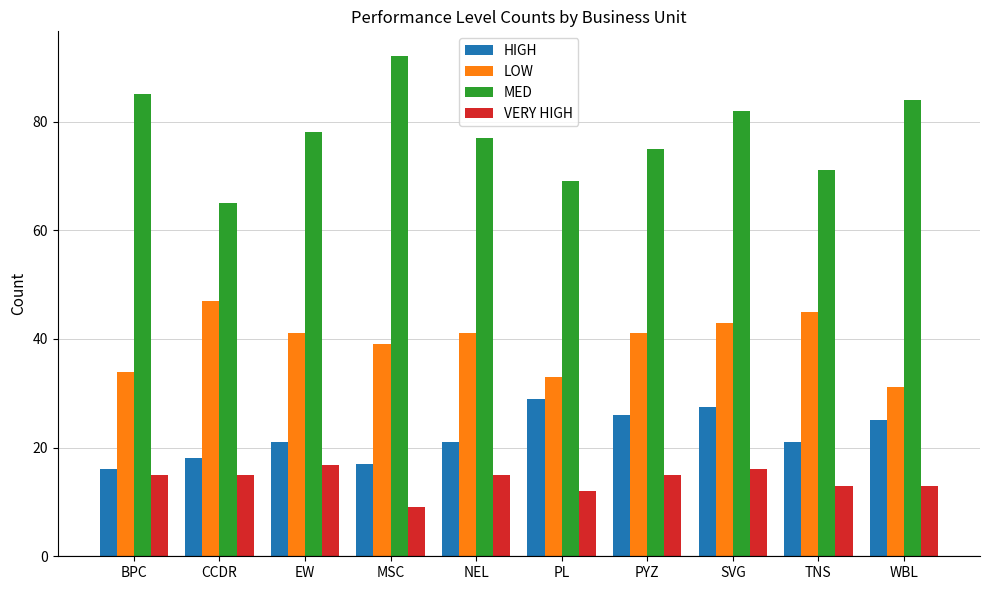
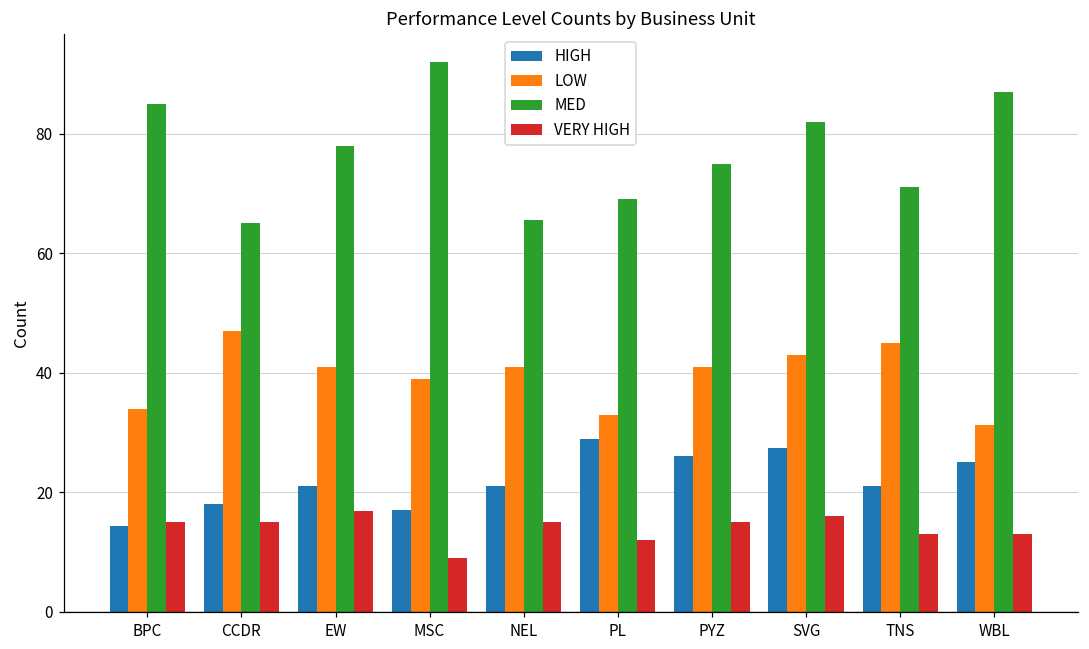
  {
    "HIGH": {
-     "BPC": 16,
+     "BPC": 14,
      "CCDR": 18,
      "EW": 21,
      "MSC": 17,
      "NEL": 21,
      "PL": 29,
      "PYZ": 26,
      "SVG": 28,
      "TNS": 21,
      "WBL": 25
    },
    "LOW": {
      "BPC": 34,
      "CCDR": 47,
      "EW": 41,
      "MSC": 39,
      "NEL": 41,
      "PL": 33,
      "PYZ": 41,
      "SVG": 43,
      "TNS": 45,
      "WBL": 31
    },
    "MED": {
      "BPC": 85,
      "CCDR": 65,
      "EW": 78,
      "MSC": 92,
-     "NEL": 77,
+     "NEL": 66,
      "PL": 69,
      "PYZ": 75,
      "SVG": 82,
      "TNS": 71,
-     "WBL": 84
+     "WBL": 87
    },
    "VERY HIGH": {
      "BPC": 15,
      "CCDR": 15,
      "EW": 17,
      "MSC": 9,
      "NEL": 15,
      "PL": 12,
      "PYZ": 15,
      "SVG": 16,
      "TNS": 13,
      "WBL": 13
    }
  }
